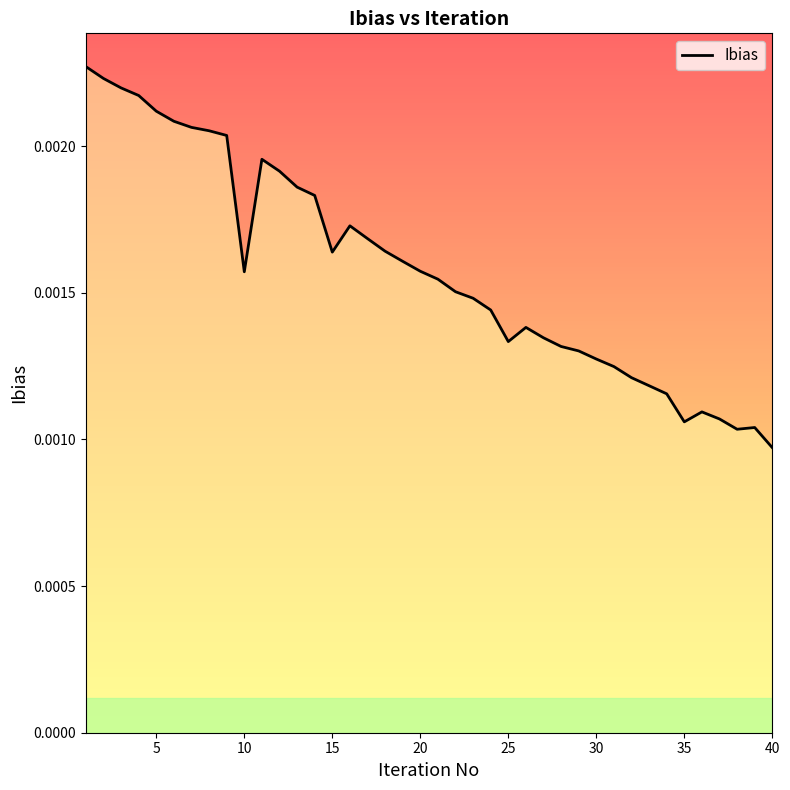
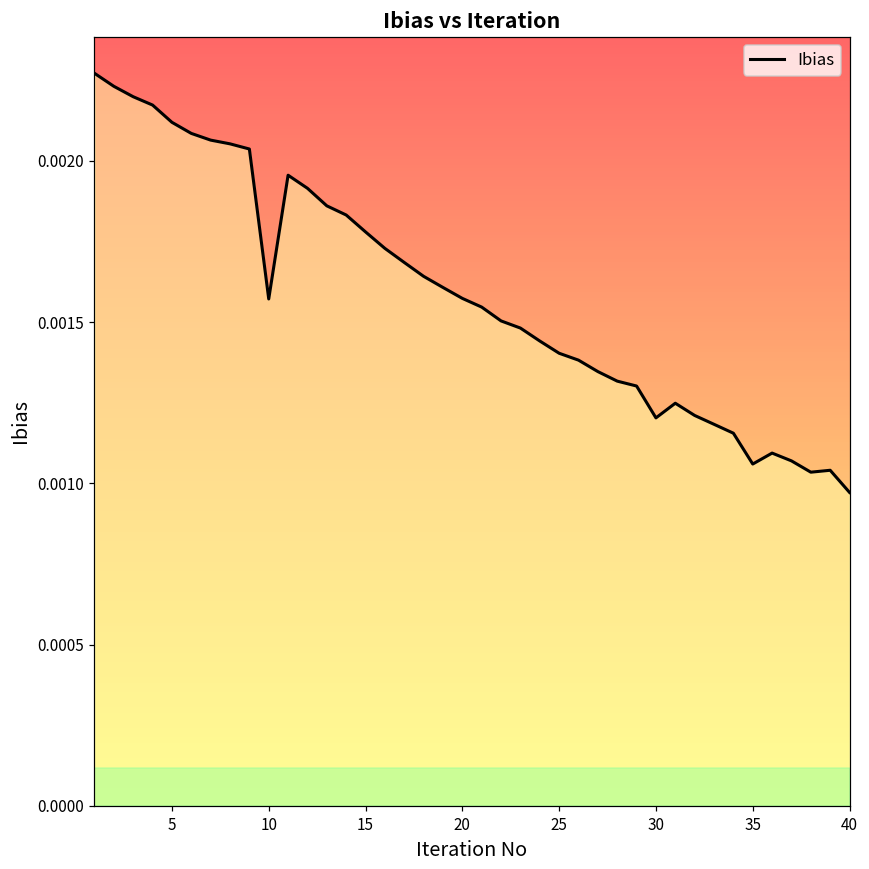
  {
    "5": 0.00212,
    "10": 0.00157,
-   "15": 0.00164,
+   "15": 0.00178,
    "20": 0.00157,
-   "25": 0.00133,
-   "30": 0.00127,
+   "25": 0.00140,
+   "30": 0.00120,
    "35": 0.00106,
    "40": 0.00097
  }
